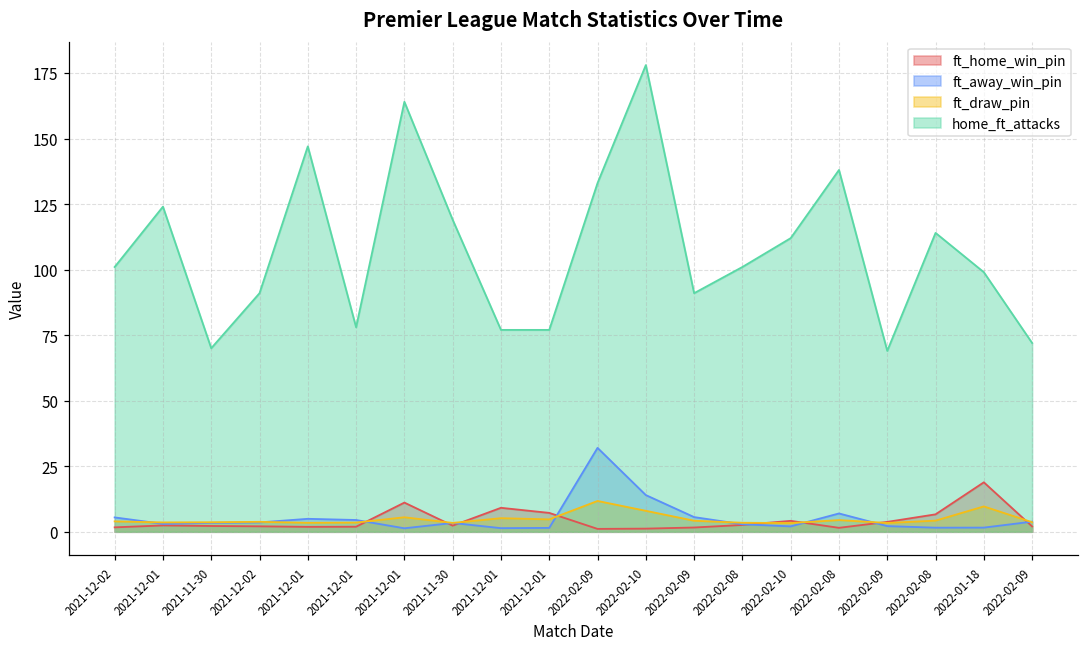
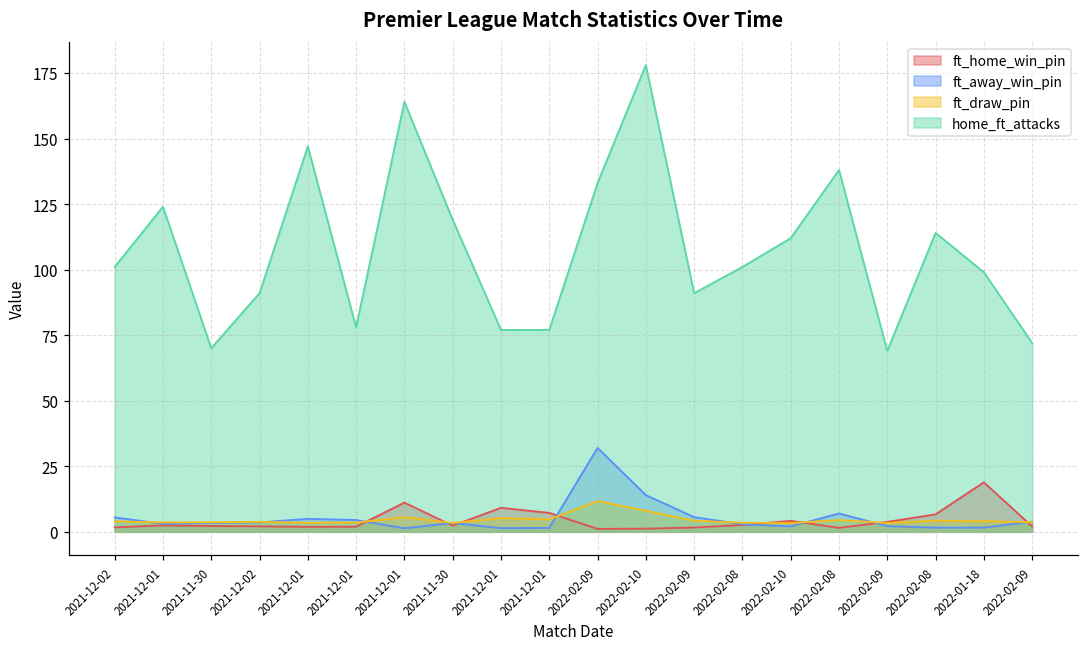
  {
    "ft_home_win_pin": {
      "2022-01-18": 19
    },
    "ft_away_win_pin": {
      "2022-01-18": 2
    },
    "ft_draw_pin": {
-     "2022-01-18": 10
+     "2022-01-18": 4
    },
    "home_ft_attacks": {
      "2022-01-18": 99
    }
  }
